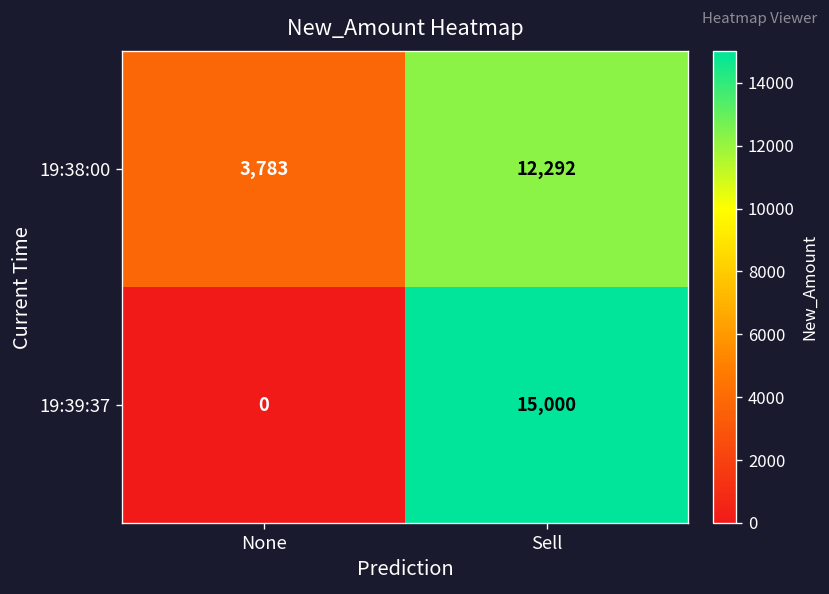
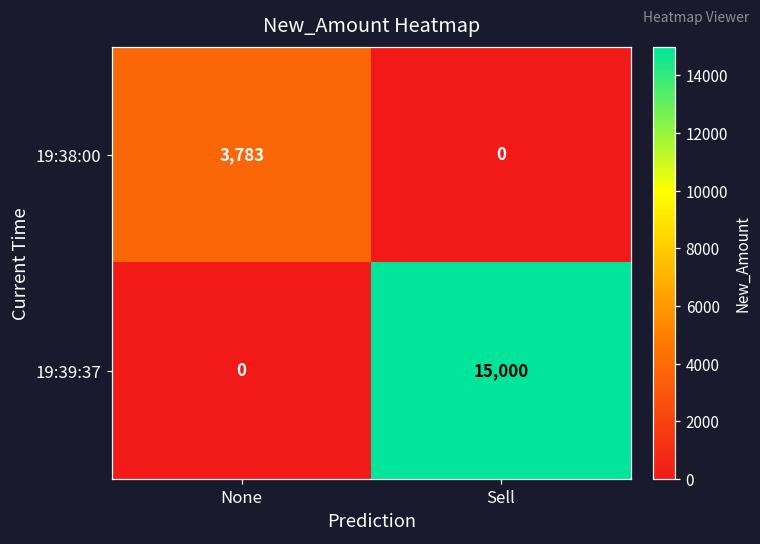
  {
    "19:38:00": {
      "None": "3,783",
-     "Sell": "12,292"
+     "Sell": "0"
    },
    "19:39:37": {
      "None": "0",
      "Sell": "15,000"
    }
  }
